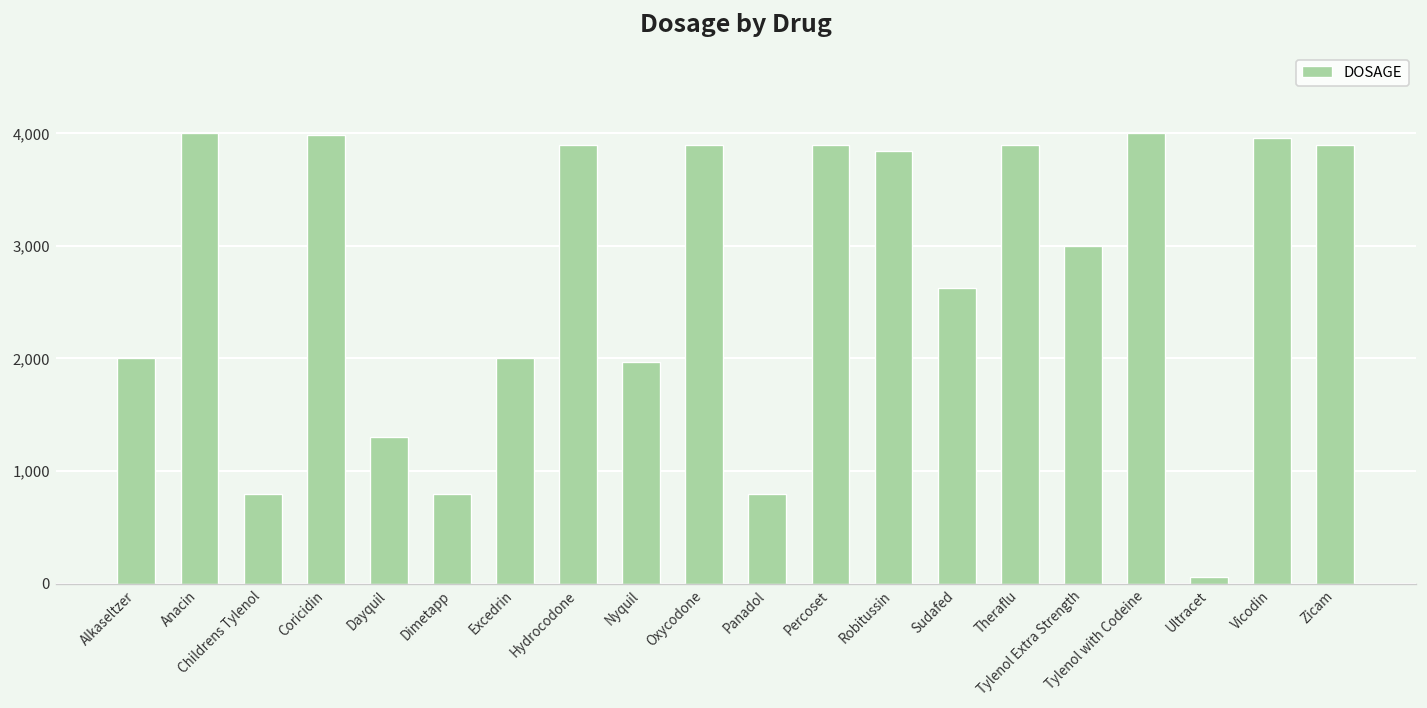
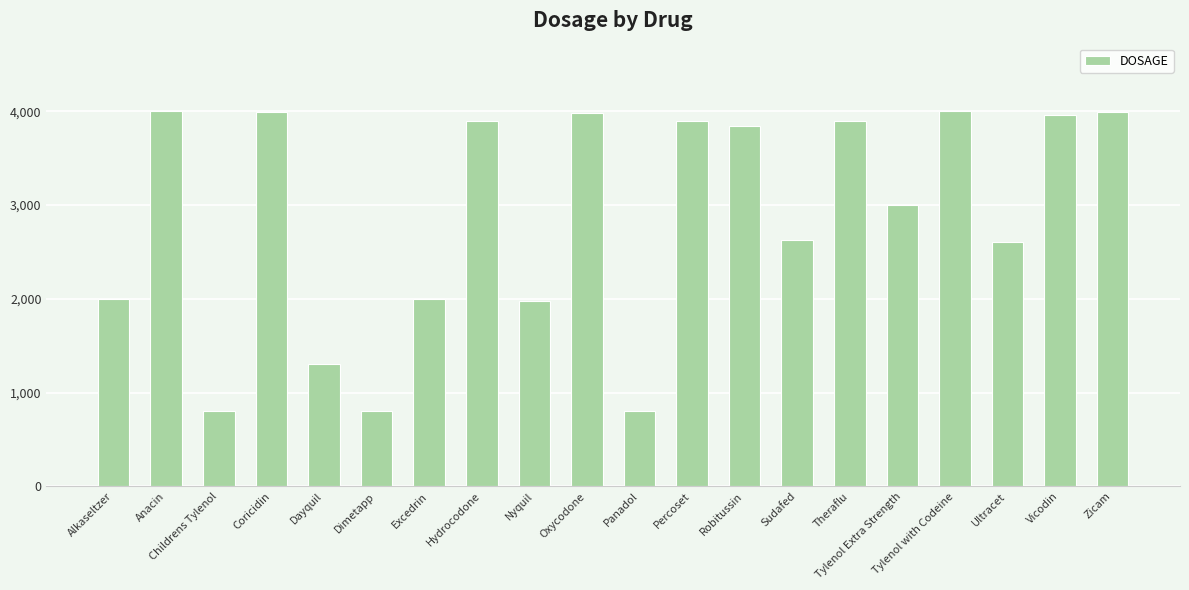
  {
    "Alkaseltzer": "2,000",
    "Anacin": "4,000",
    "Childrens Tylenol": "800",
    "Coricidin": "4,000",
    "Dayquil": "1,300",
    "Dimetapp": "800",
    "Excedrin": "2,000",
    "Hydrocodone": "3,900",
    "Nyquil": "2,000",
-   "Oxycodone": "3,900",
+   "Oxycodone": "4,000",
    "Panadol": "800",
    "Percoset": "3,900",
    "Robitussin": "3,800",
    "Sudafed": "2,600",
    "Theraflu": "3,900",
    "Tylenol Extra Strength": "3,000",
    "Tylenol with Codeine": "4,000",
-   "Ultracet": "100",
+   "Ultracet": "2,600",
    "Vicodin": "4,000",
-   "Zicam": "3,900"
+   "Zicam": "4,000"
  }
